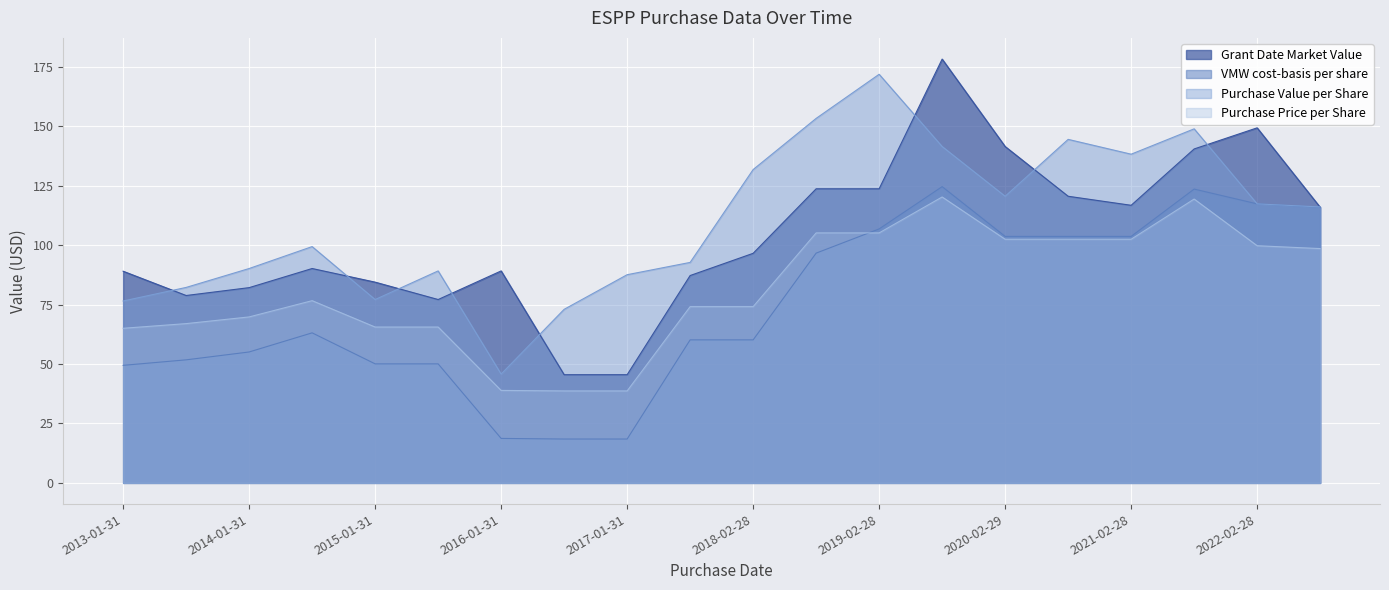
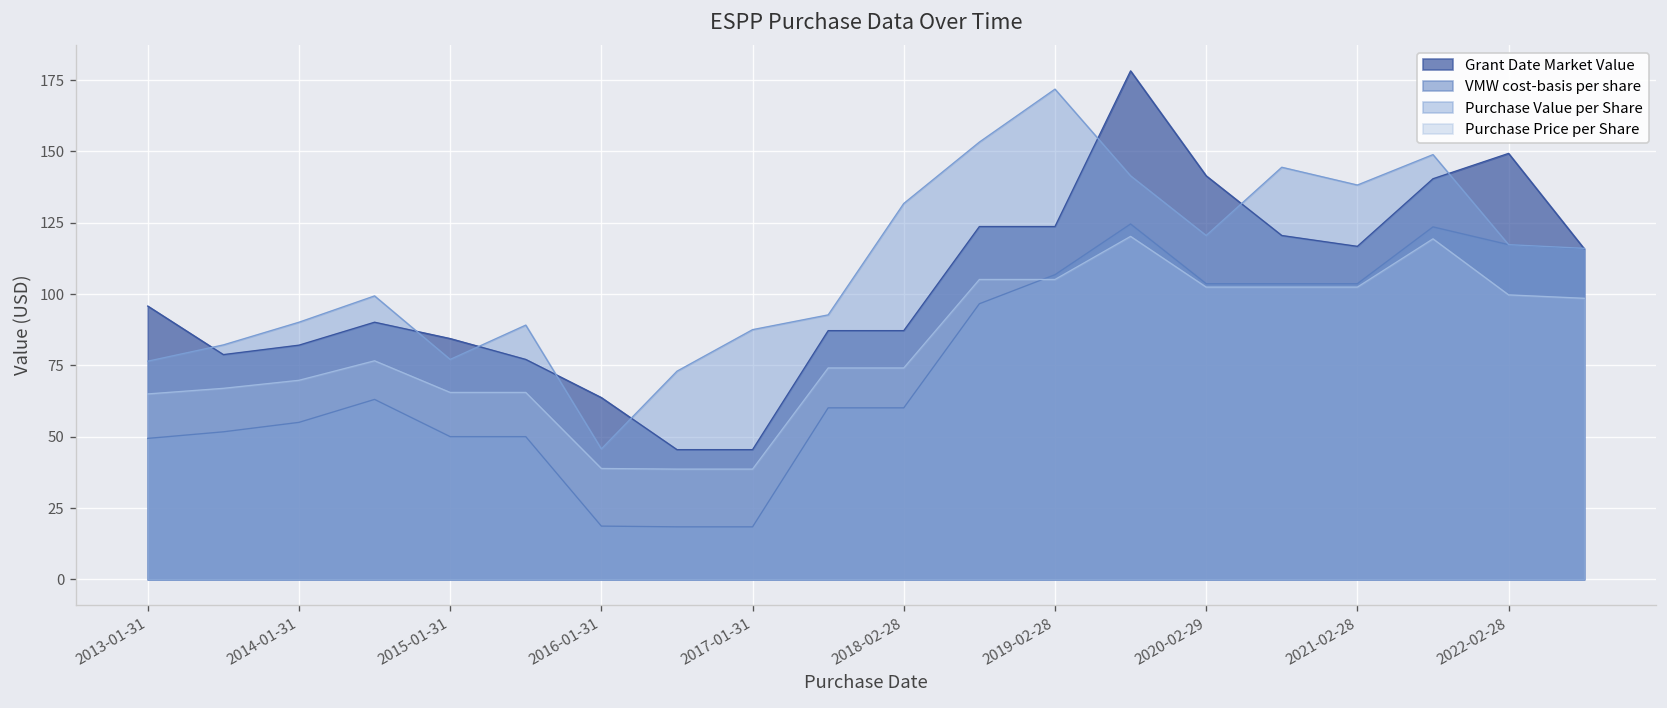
  {
    "Grant Date Market Value": {
-     "2013-01-31": 89,
+     "2013-01-31": 96,
      "2014-01-31": 82,
      "2015-01-31": 84,
-     "2016-01-31": 89,
+     "2016-01-31": 64,
      "2017-01-31": 45,
-     "2018-02-28": 97,
+     "2018-02-28": 87,
      "2019-02-28": 124,
      "2020-02-29": 141,
      "2021-02-28": 117,
      "2022-02-28": 149
    }
  }
